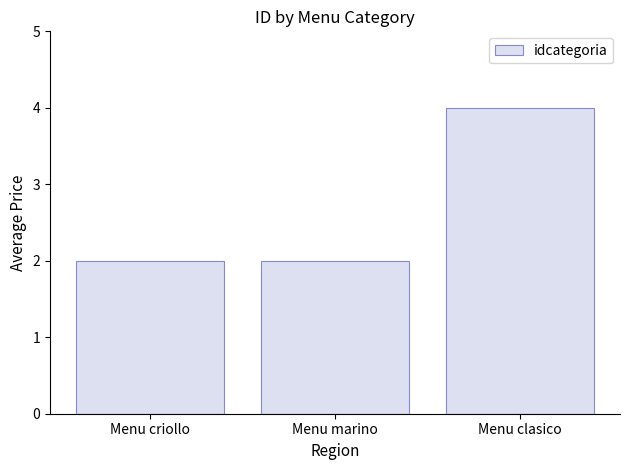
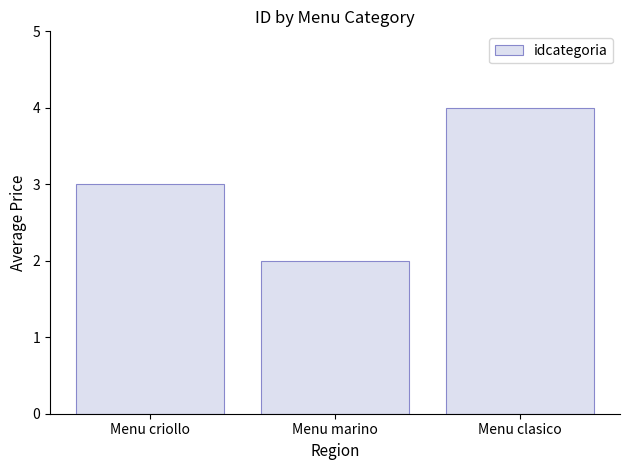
  {
-   "Menu criollo": 2,
+   "Menu criollo": 3,
    "Menu marino": 2,
    "Menu clasico": 4
  }
